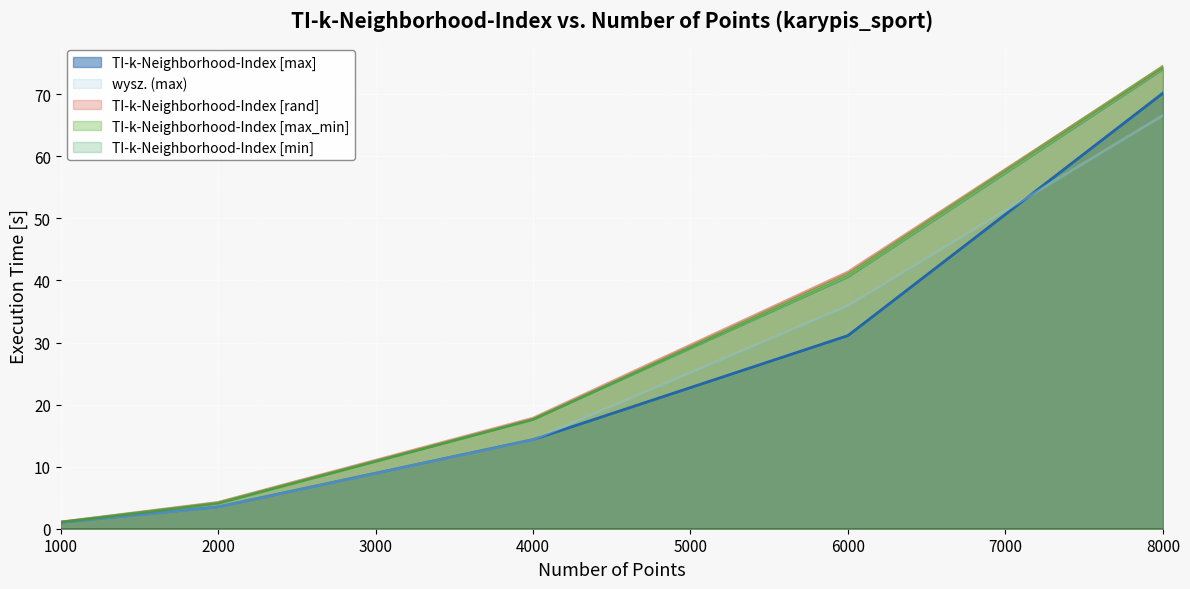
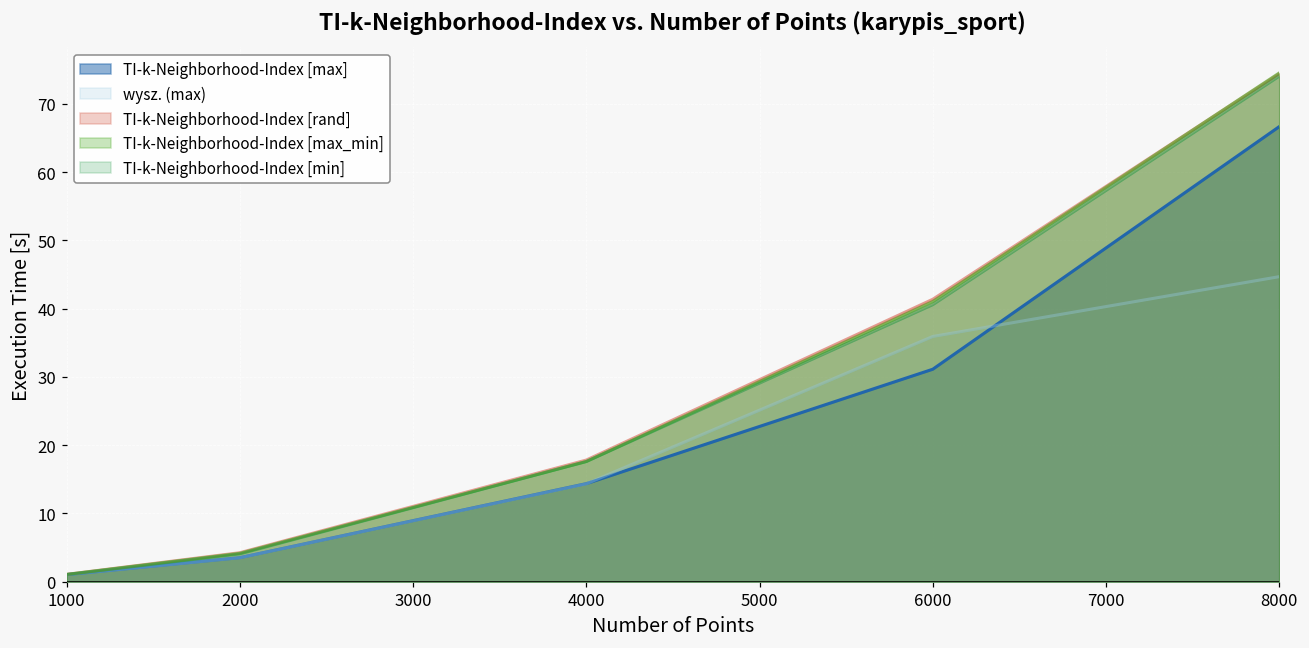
  {
    "TI-k-Neighborhood-Index [max]": {
      "6000": 31,
-     "8000": 70
+     "8000": 67
    },
    "wysz. (max)": {
      "6000": 36,
-     "8000": 67
+     "8000": 45
    }
  }
